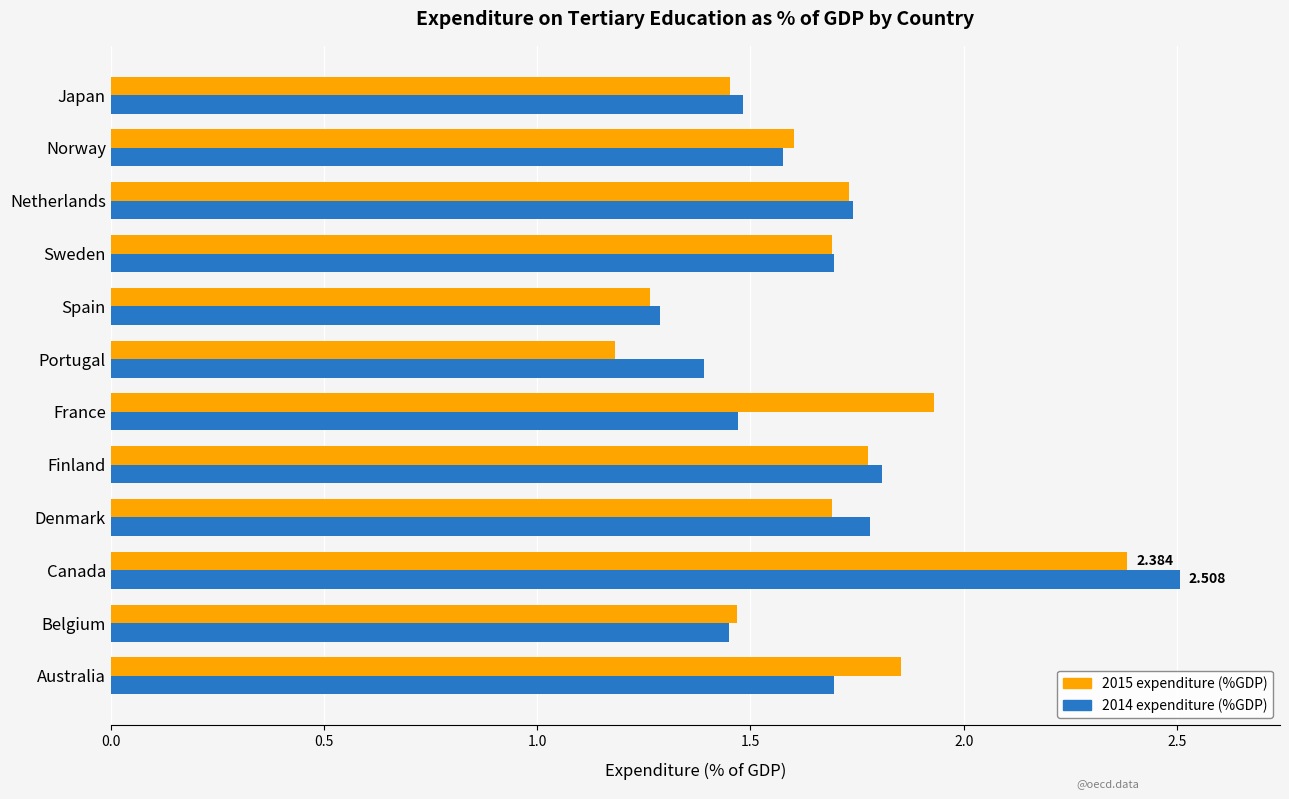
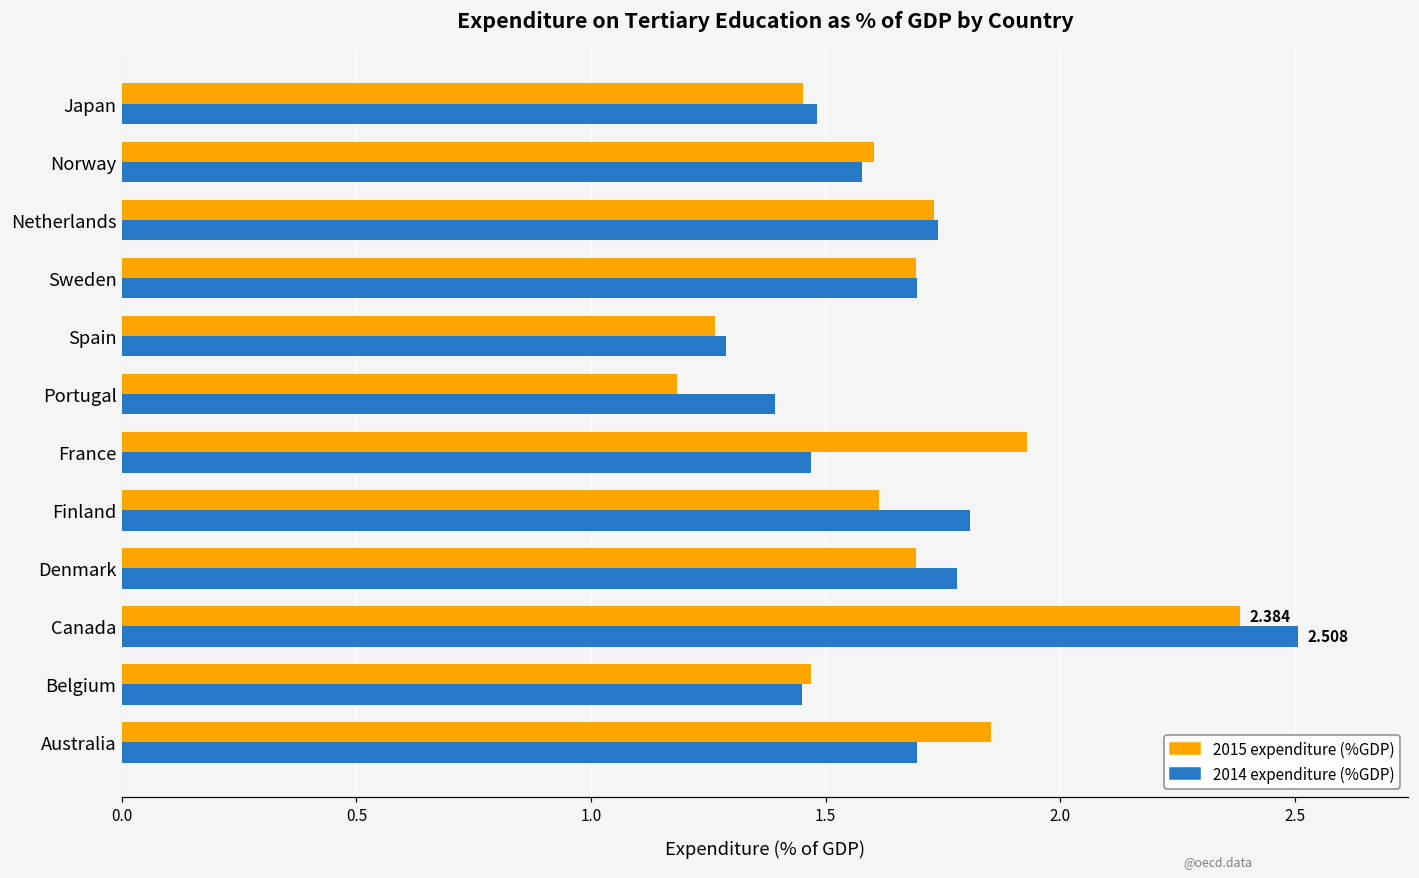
  {
    "2015 expenditure (%GDP)": {
      "Japan": 1.45,
      "Norway": 1.60,
      "Netherlands": 1.73,
      "Sweden": 1.69,
      "Spain": 1.26,
      "Portugal": 1.18,
      "France": 1.93,
-     "Finland": 1.78,
+     "Finland": 1.62,
      "Denmark": 1.69,
      "Belgium": 1.47,
      "Australia": 1.85
    },
    "2014 expenditure (%GDP)": {
      "Canada": 2.508
    }
  }
